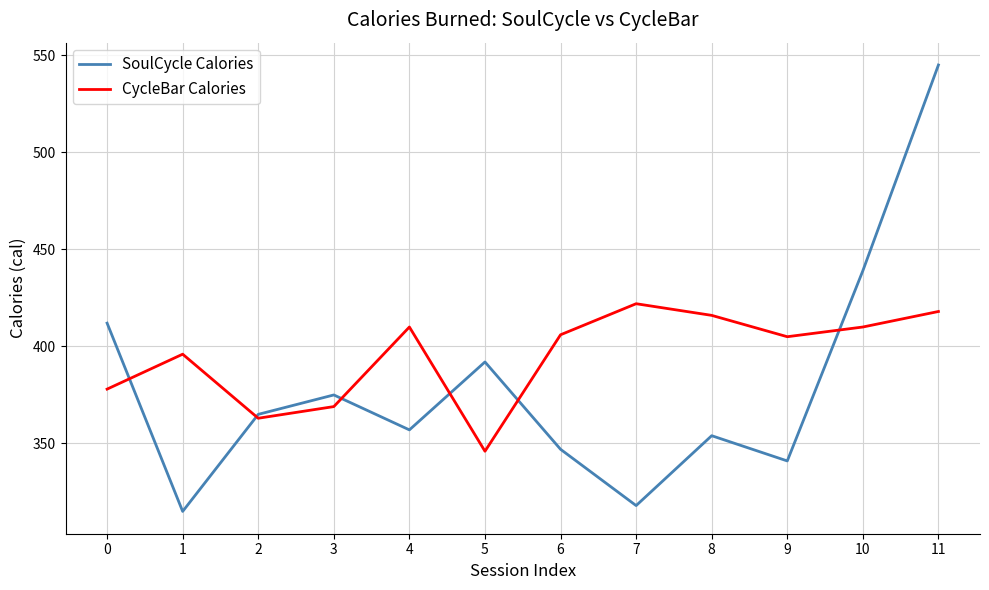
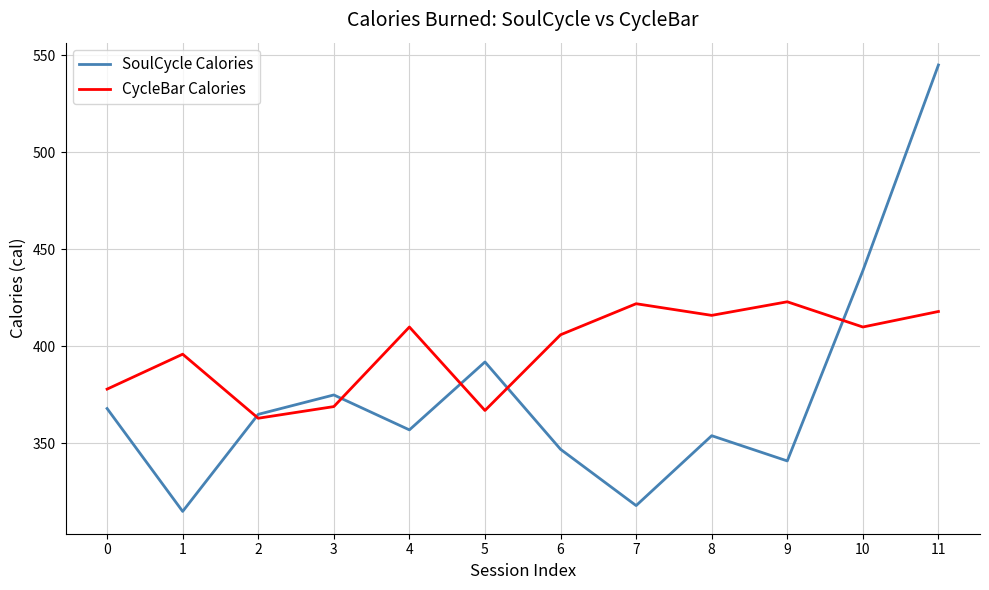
  {
    "SoulCycle Calories": {
-     "0": 412,
+     "0": 368,
      "1": 315,
      "2": 365,
      "3": 375,
      "4": 357,
      "5": 392,
      "6": 347,
      "7": 318,
      "8": 354,
      "9": 341,
      "10": 439,
      "11": 545
    },
    "CycleBar Calories": {
      "0": 378,
      "1": 396,
      "2": 363,
      "3": 369,
      "4": 410,
-     "5": 346,
+     "5": 367,
      "6": 406,
      "7": 422,
      "8": 416,
-     "9": 405,
+     "9": 423,
      "10": 410,
      "11": 418
    }
  }
